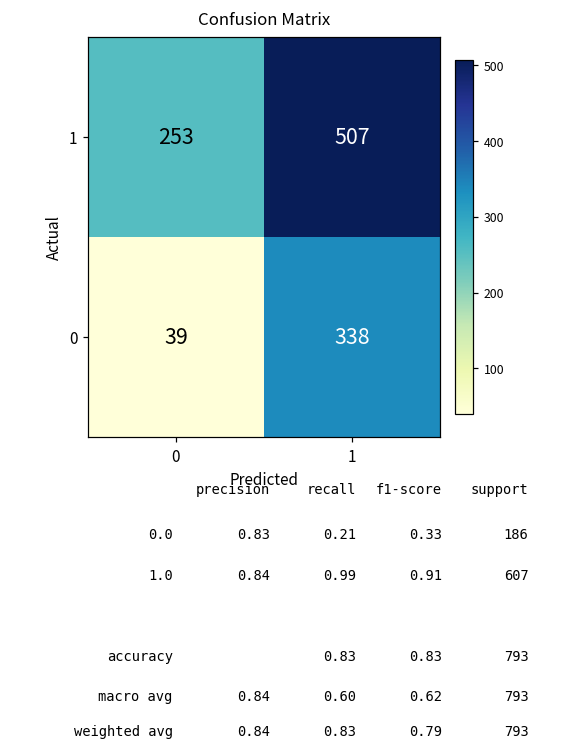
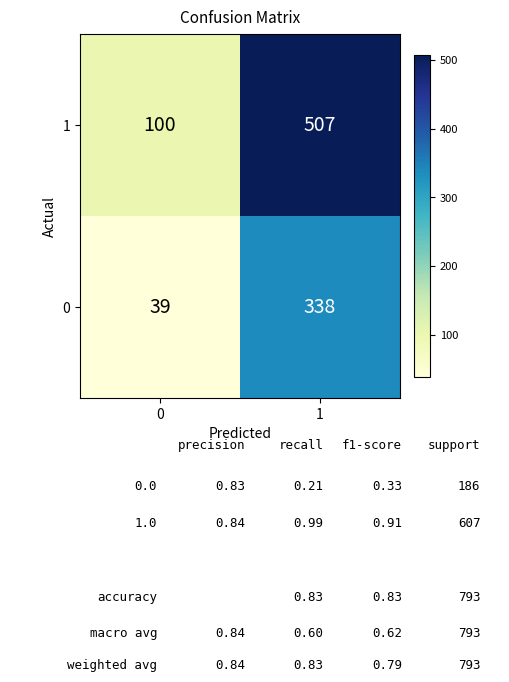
  {
    "1": {
-     "0": 253,
+     "0": 100,
      "1": 507
    },
    "0": {
      "0": 39,
      "1": 338
    }
  }
